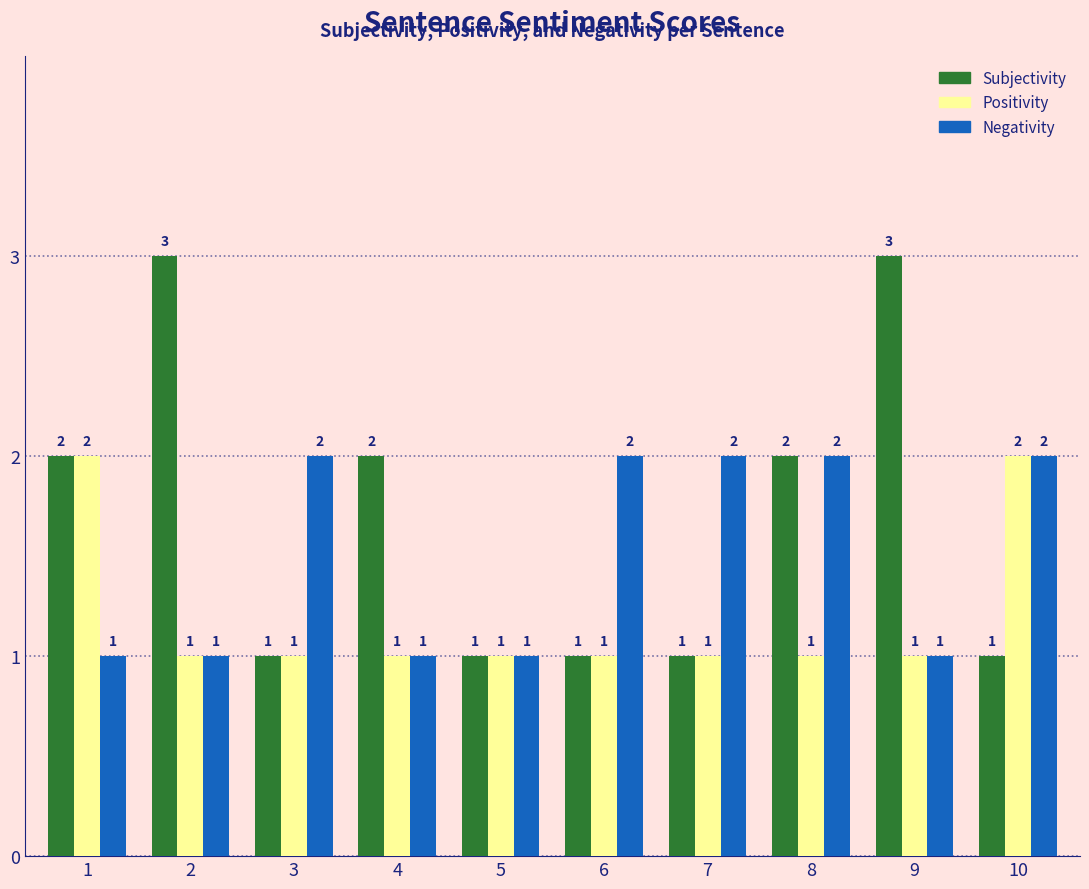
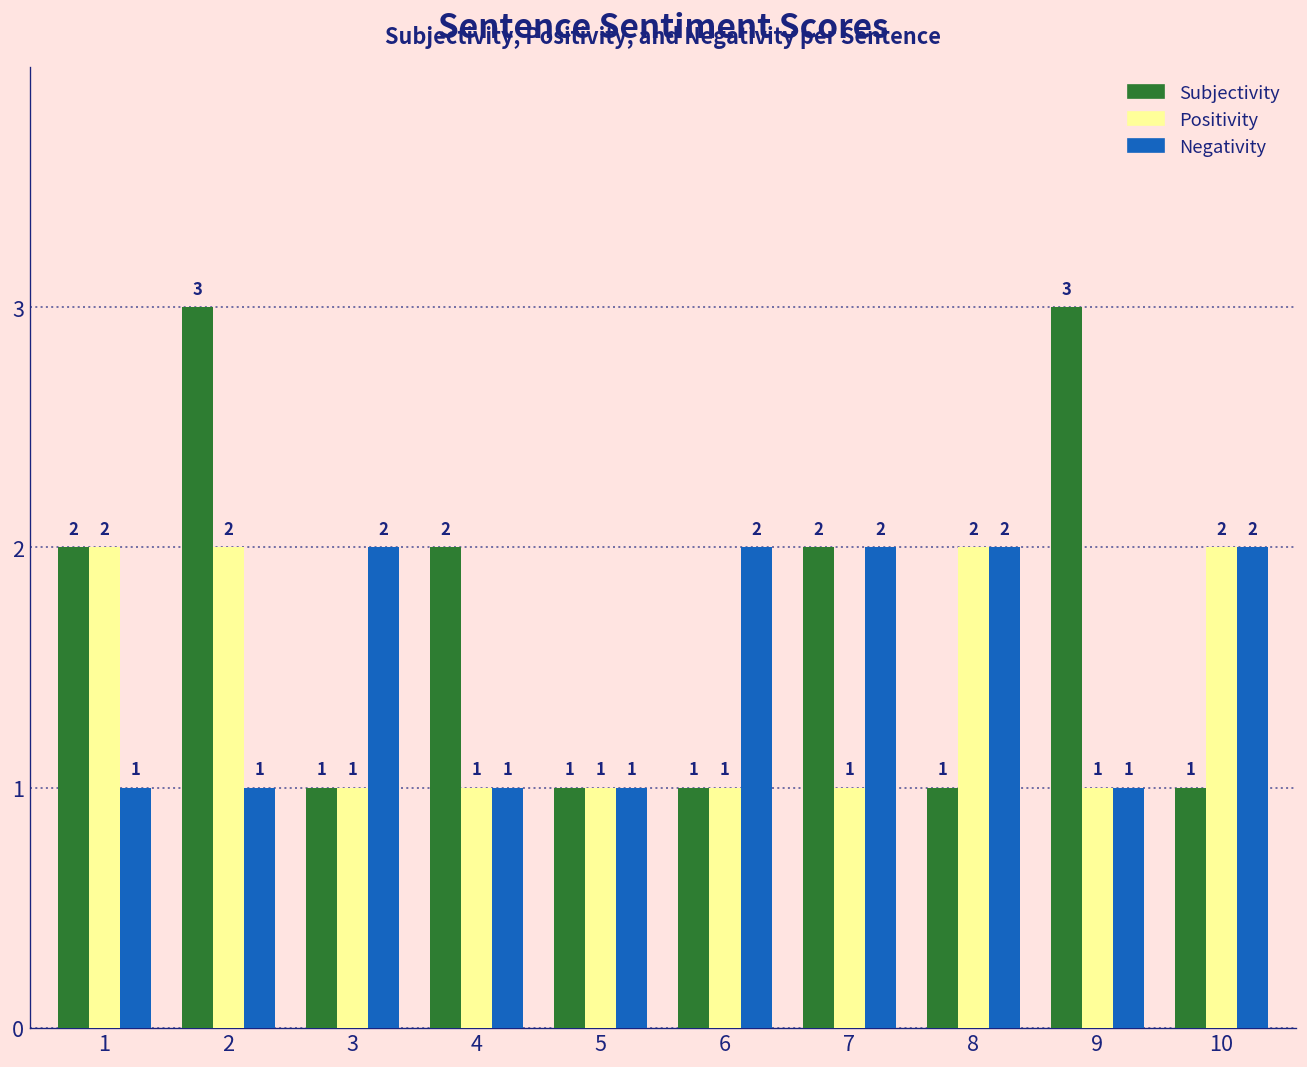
  {
    "Subjectivity": {
      "1": 2,
      "2": 3,
      "3": 1,
      "4": 2,
      "5": 1,
      "6": 1,
-     "7": 1,
-     "8": 2,
+     "7": 2,
+     "8": 1,
      "9": 3,
      "10": 1
    },
    "Positivity": {
      "1": 2,
-     "2": 1,
+     "2": 2,
      "3": 1,
      "4": 1,
      "5": 1,
      "6": 1,
      "7": 1,
-     "8": 1,
+     "8": 2,
      "9": 1,
      "10": 2
    },
    "Negativity": {
      "1": 1,
      "2": 1,
      "3": 2,
      "4": 1,
      "5": 1,
      "6": 2,
      "7": 2,
      "8": 2,
      "9": 1,
      "10": 2
    }
  }
